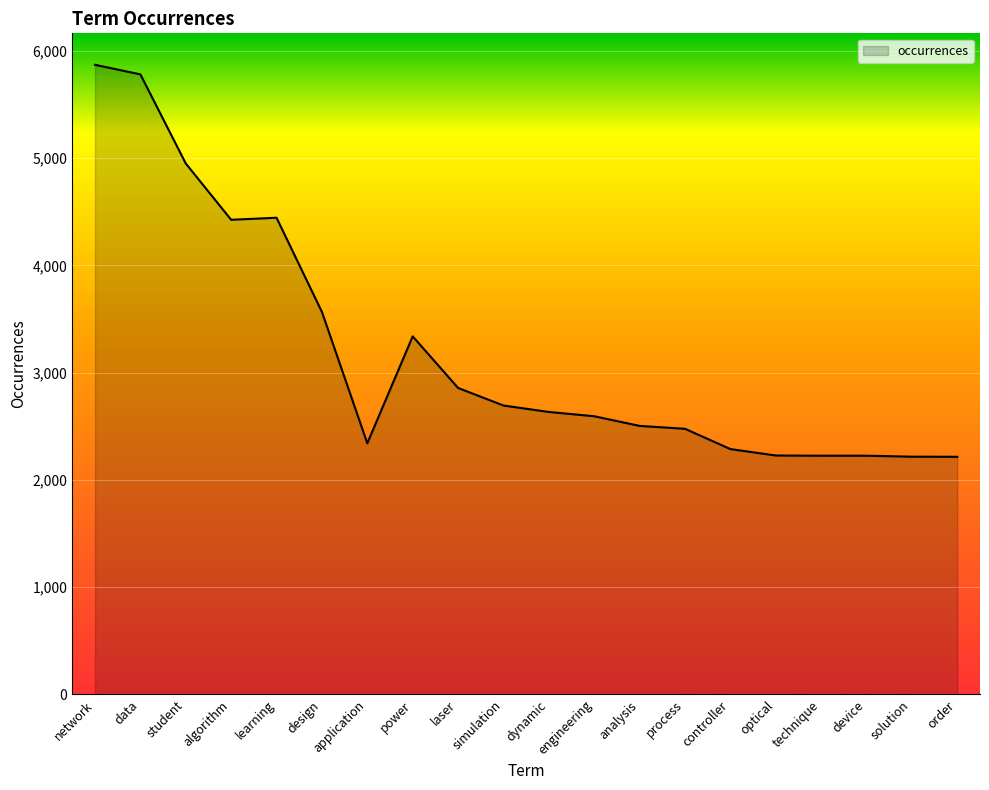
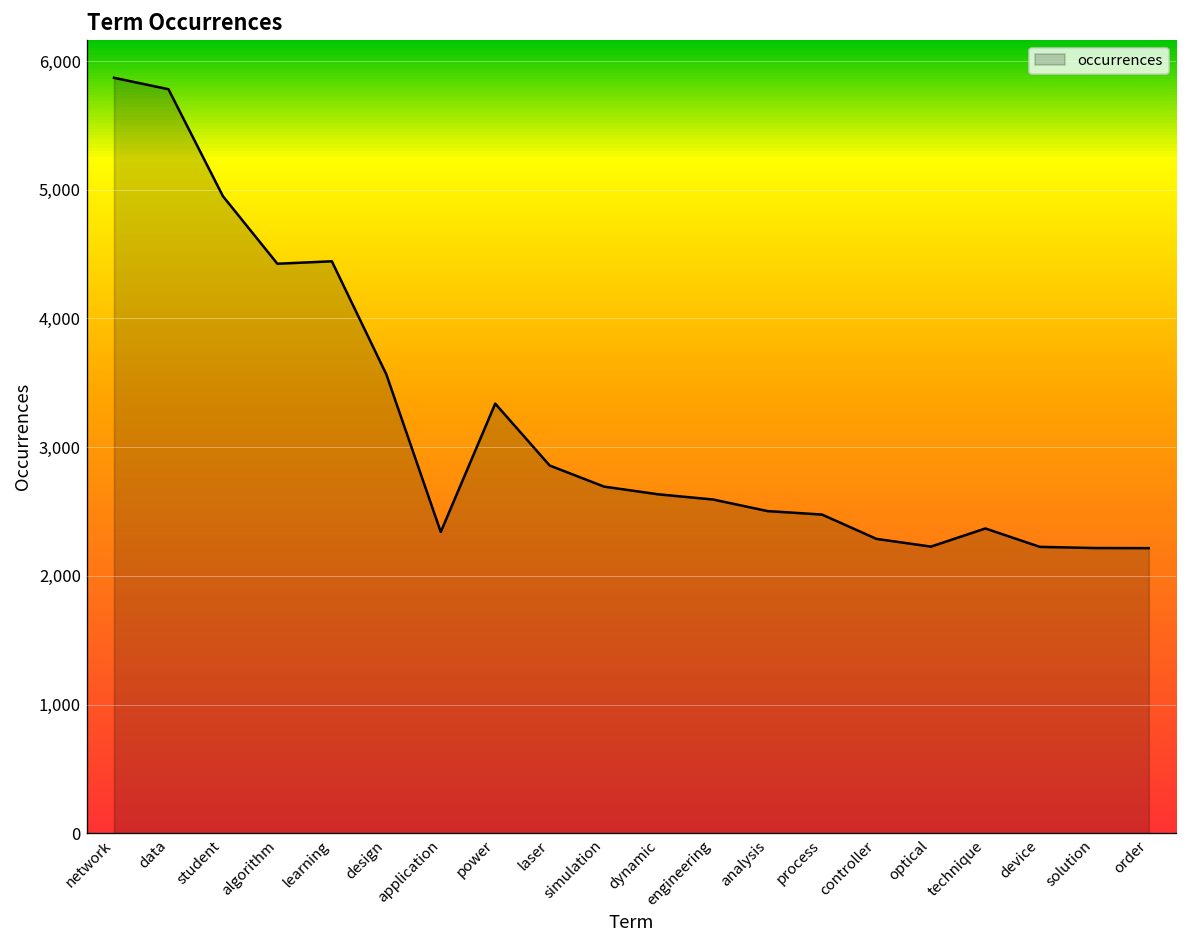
  {
    "network": "5,870",
    "data": "5,780",
    "student": "4,950",
    "algorithm": "4,430",
    "learning": "4,440",
    "design": "3,570",
    "application": "2,340",
    "power": "3,340",
    "laser": "2,860",
    "simulation": "2,690",
    "dynamic": "2,630",
    "engineering": "2,590",
    "analysis": "2,500",
    "process": "2,480",
    "controller": "2,290",
    "optical": "2,230",
-   "technique": "2,230",
+   "technique": "2,370",
    "device": "2,230",
    "solution": "2,220",
    "order": "2,220"
  }
